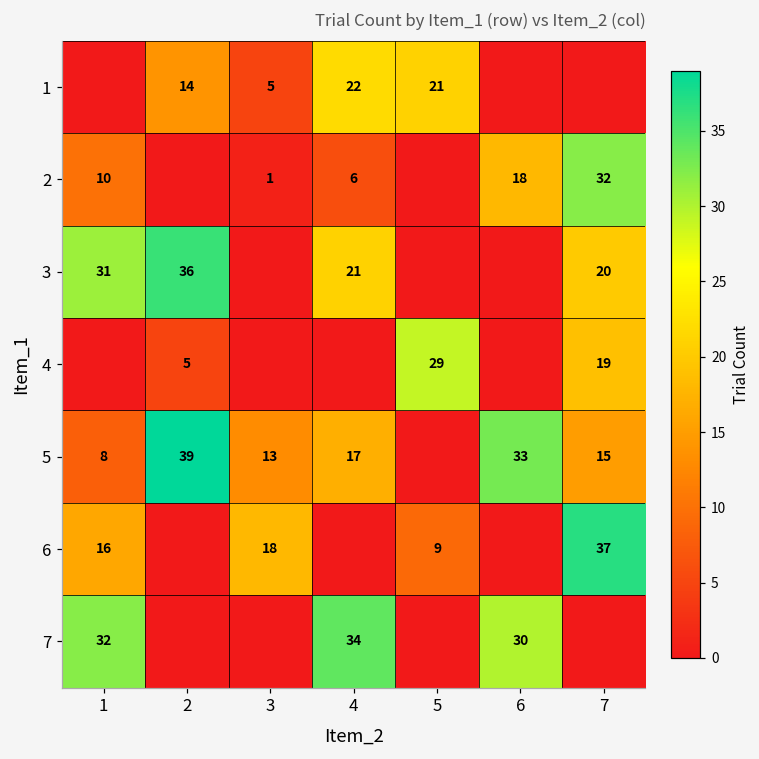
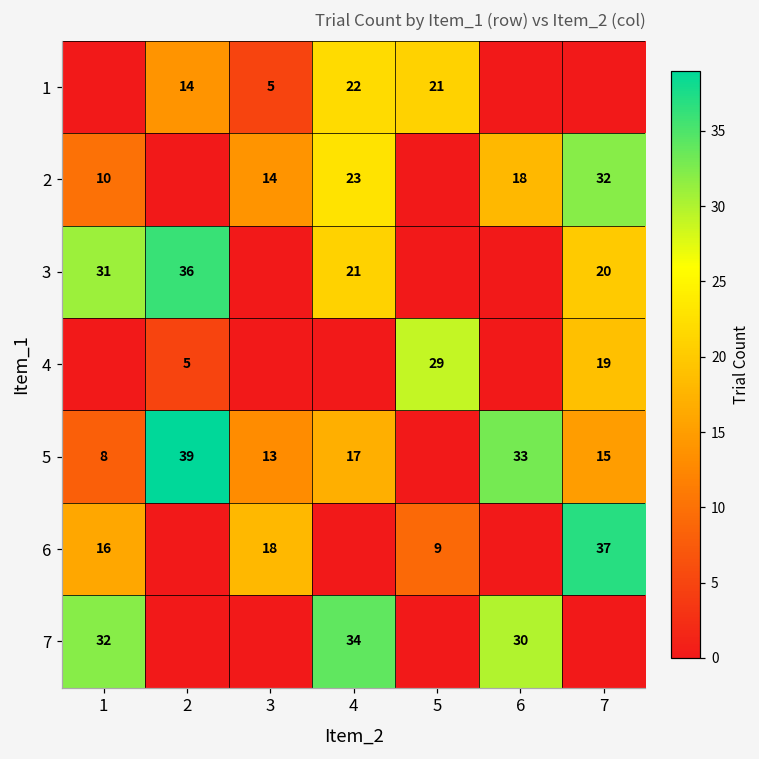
  {
    "1": {
      "2": 14,
      "3": 5,
      "4": 22,
      "5": 21
    },
    "2": {
      "1": 10,
-     "3": 1,
-     "4": 6,
+     "3": 14,
+     "4": 23,
      "6": 18,
      "7": 32
    },
    "3": {
      "1": 31,
      "2": 36,
      "4": 21,
      "7": 20
    },
    "4": {
      "2": 5,
      "5": 29,
      "7": 19
    },
    "5": {
      "1": 8,
      "2": 39,
      "3": 13,
      "4": 17,
      "6": 33,
      "7": 15
    },
    "6": {
      "1": 16,
      "3": 18,
      "5": 9,
      "7": 37
    },
    "7": {
      "1": 32,
      "4": 34,
      "6": 30
    }
  }
